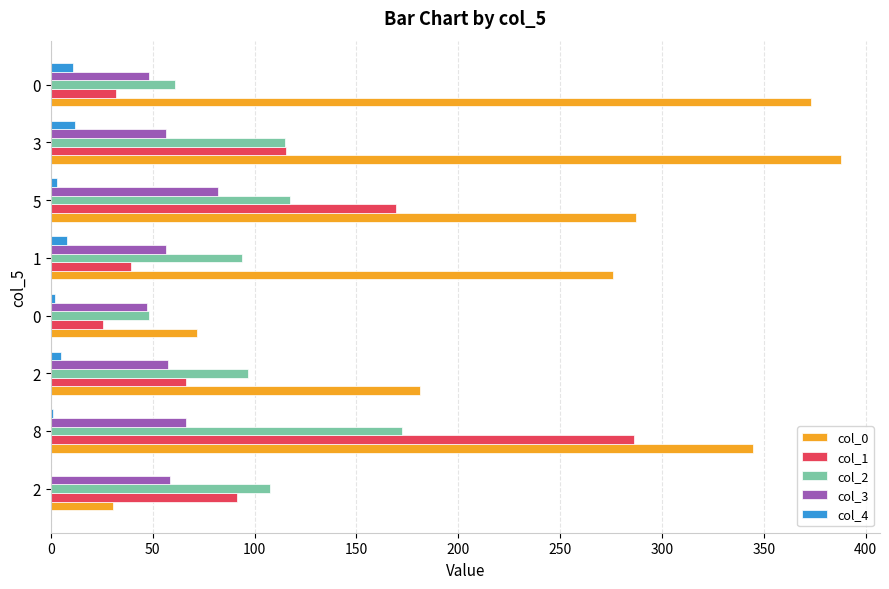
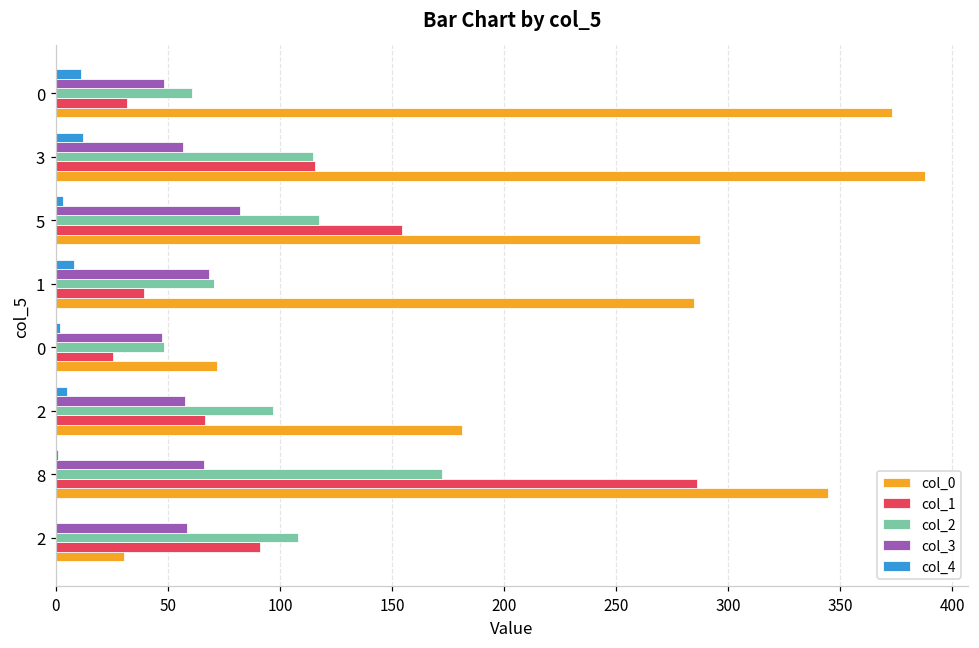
  {
    "col_0": {
      "3": 388,
      "5": 287,
-     "1": 276,
+     "1": 285,
      "8": 345
    },
    "col_1": {
      "3": 115,
-     "5": 169,
+     "5": 155,
      "1": 39,
      "8": 286
    },
    "col_2": {
      "3": 115,
      "5": 117,
-     "1": 94,
+     "1": 70,
      "8": 172
    },
    "col_3": {
      "3": 57,
      "5": 82,
-     "1": 57,
+     "1": 68,
      "8": 66
    },
    "col_4": {
      "3": 12,
      "5": 3,
      "1": 8
    }
  }
